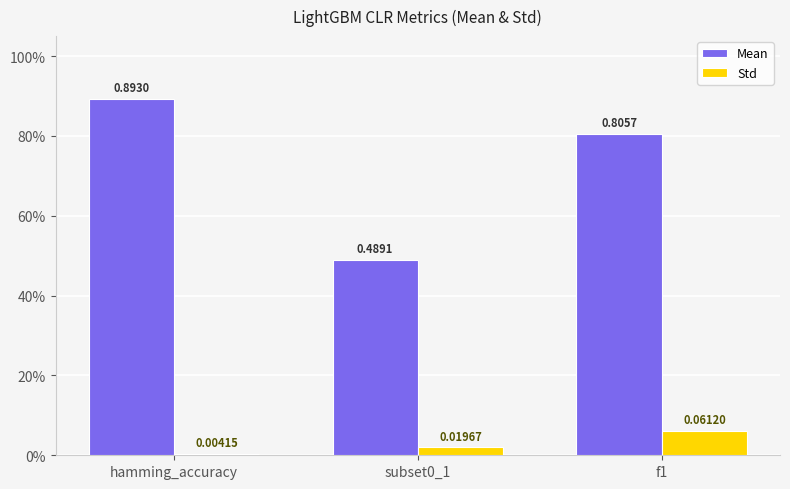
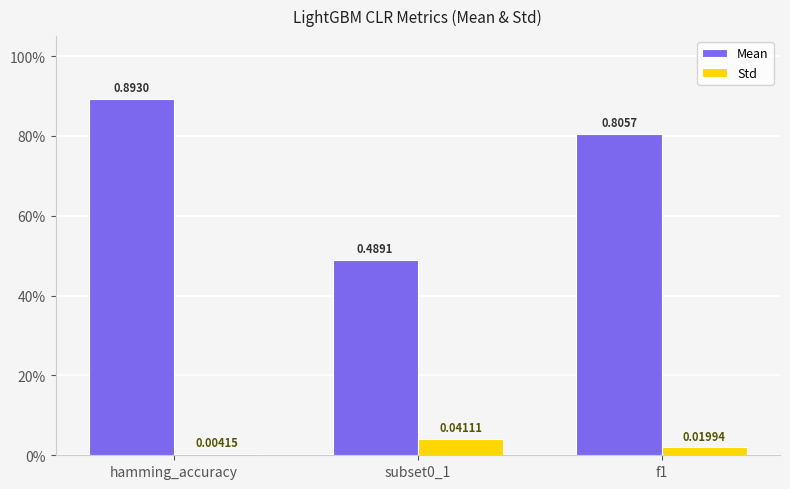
  {
    "Mean": {
      "hamming_accuracy": 0.8930,
      "subset0_1": 0.4891,
      "f1": 0.8057
    },
    "Std": {
      "hamming_accuracy": 0.00415,
-     "subset0_1": 0.01967,
-     "f1": 0.06120
+     "subset0_1": 0.04111,
+     "f1": 0.01994
    }
  }
